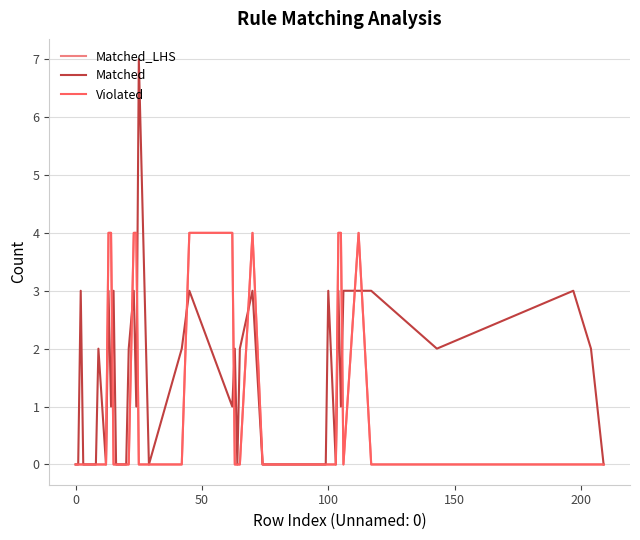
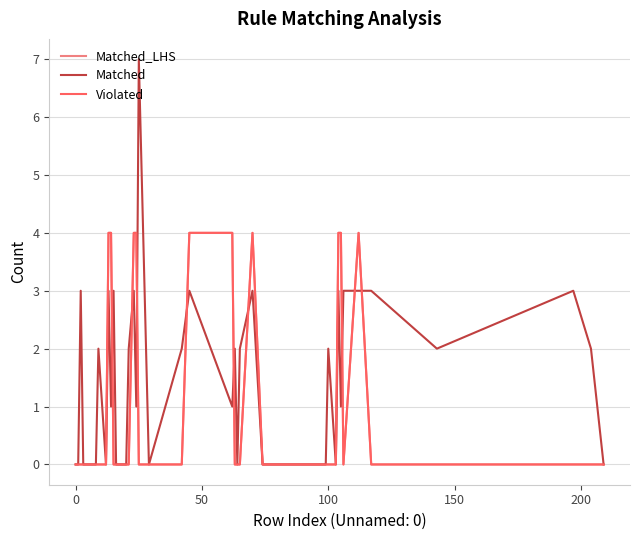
  {
    "Violated": {
      "100": 0
    },
    "Matched": {
-     "100": 3
+     "100": 2
    }
  }
